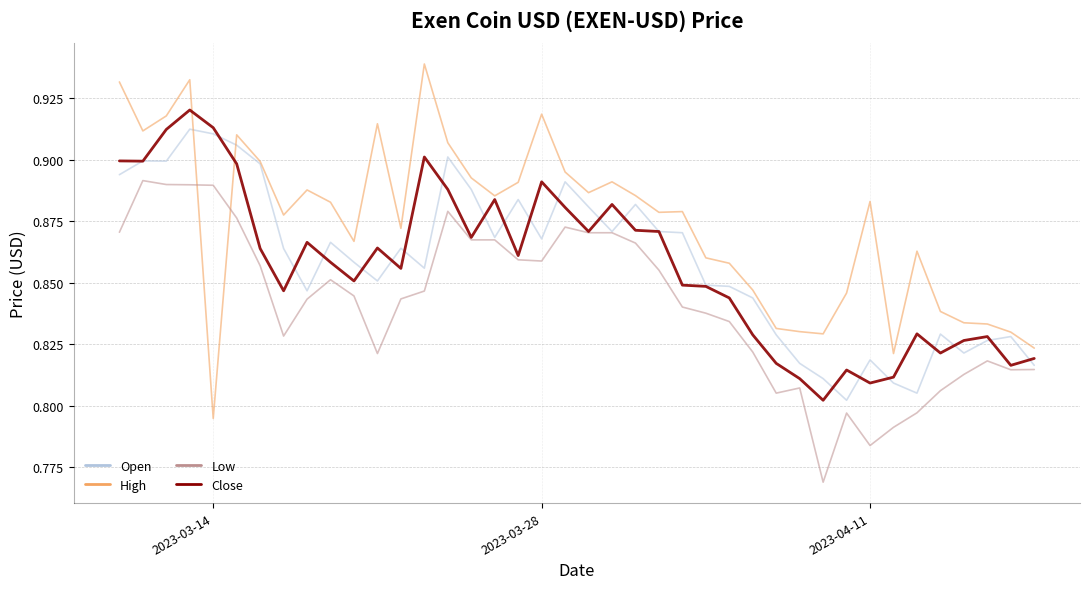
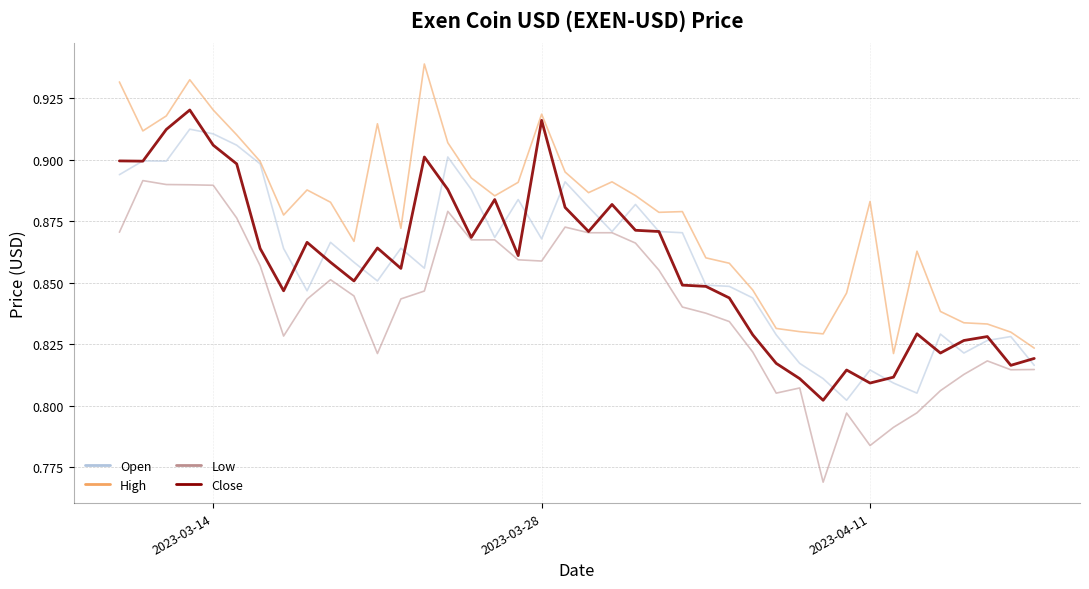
  {
    "Open": {
      "2023-03-14": 0.911,
      "2023-03-28": 0.868,
-     "2023-04-11": 0.819
+     "2023-04-11": 0.815
    },
    "High": {
-     "2023-03-14": 0.795,
+     "2023-03-14": 0.920,
      "2023-03-28": 0.919,
      "2023-04-11": 0.883
    },
    "Low": {
      "2023-03-14": 0.890,
      "2023-03-28": 0.859,
      "2023-04-11": 0.784
    },
    "Close": {
-     "2023-03-14": 0.913,
-     "2023-03-28": 0.891,
+     "2023-03-14": 0.906,
+     "2023-03-28": 0.916,
      "2023-04-11": 0.809
    }
  }
